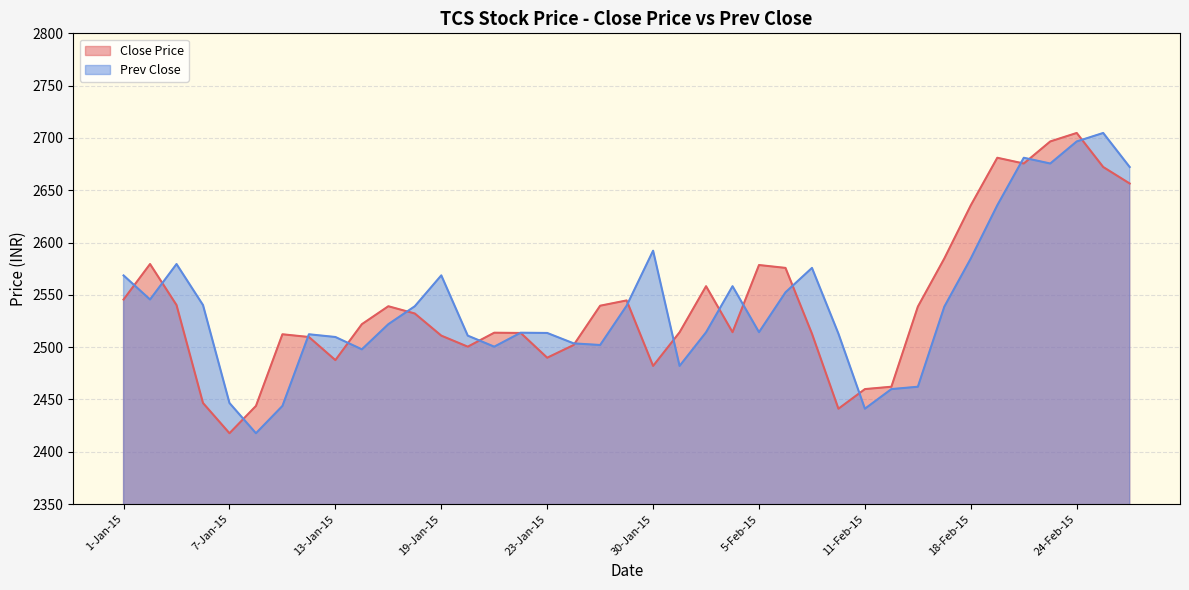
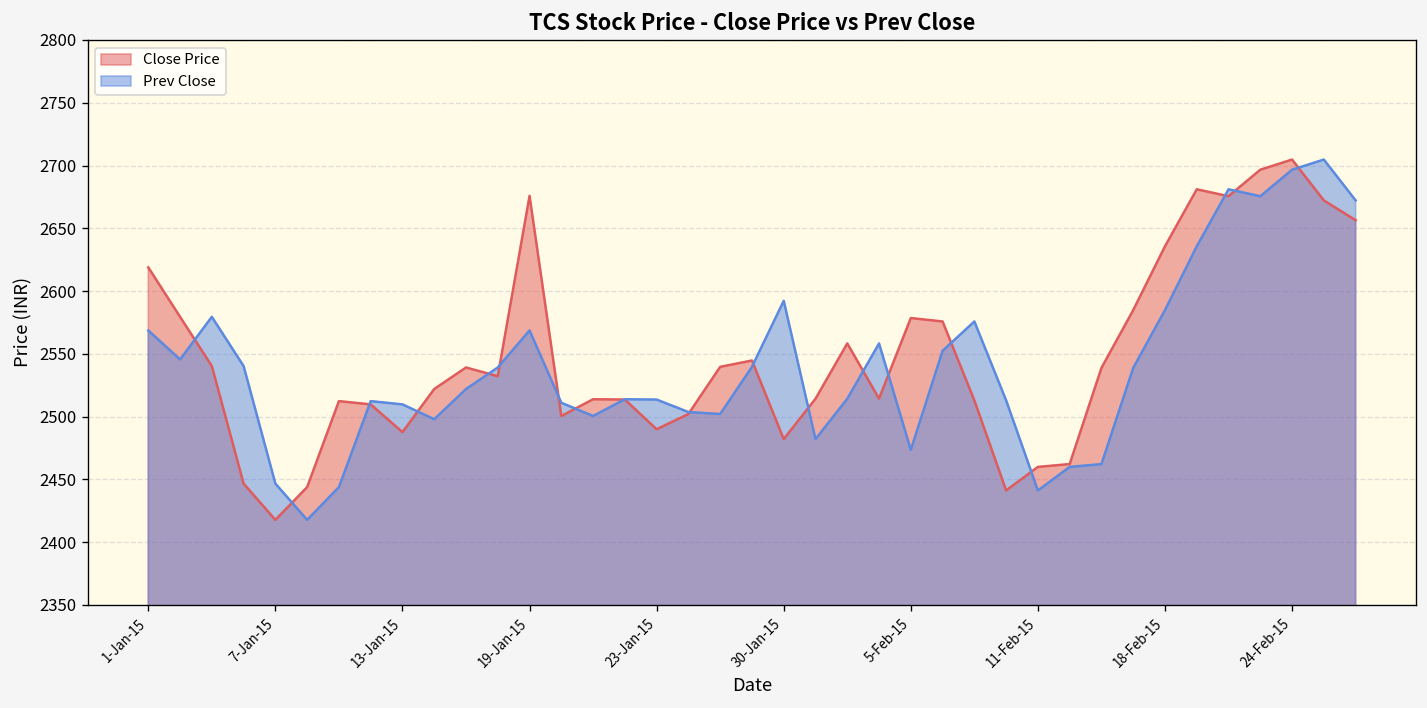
  {
    "Close Price": {
-     "1-Jan-15": 2546,
+     "1-Jan-15": 2619,
      "7-Jan-15": 2418,
      "13-Jan-15": 2488,
-     "19-Jan-15": 2511,
+     "19-Jan-15": 2676,
      "23-Jan-15": 2490,
      "30-Jan-15": 2482,
      "5-Feb-15": 2579,
      "11-Feb-15": 2460,
      "18-Feb-15": 2636,
      "24-Feb-15": 2705
    },
    "Prev Close": {
      "1-Jan-15": 2569,
      "7-Jan-15": 2447,
      "13-Jan-15": 2510,
      "19-Jan-15": 2569,
      "23-Jan-15": 2514,
      "30-Jan-15": 2592,
-     "5-Feb-15": 2514,
+     "5-Feb-15": 2474,
      "11-Feb-15": 2441,
      "18-Feb-15": 2585,
      "24-Feb-15": 2697
    }
  }
